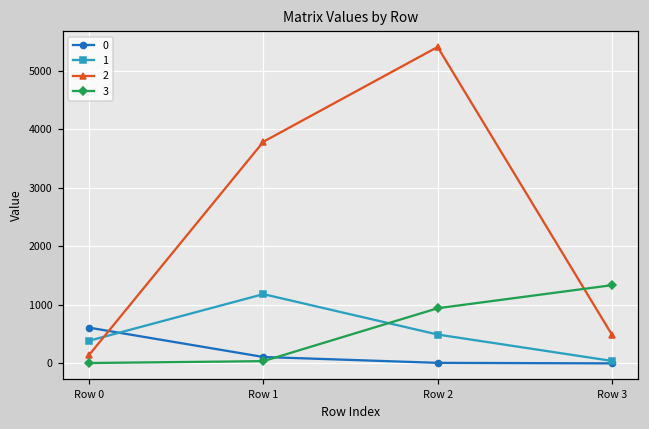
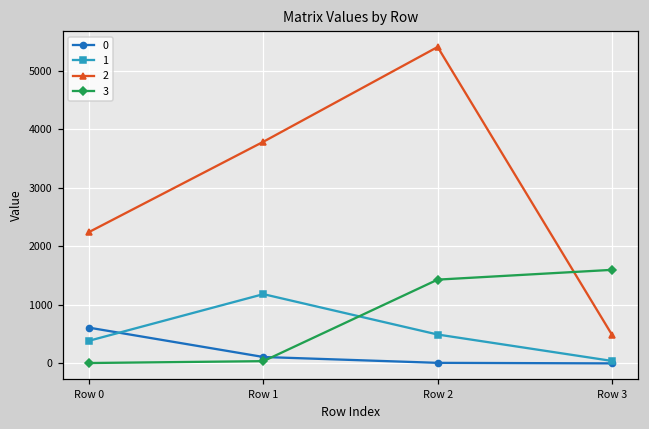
  {
    "2": {
-     "Row 0": 100,
+     "Row 0": 2200,
      "Row 1": 3800,
      "Row 2": 5400,
      "Row 3": 500
    },
    "3": {
      "Row 0": 0,
      "Row 1": 0,
-     "Row 2": 900,
-     "Row 3": 1300
+     "Row 2": 1400,
+     "Row 3": 1600
    }
  }
